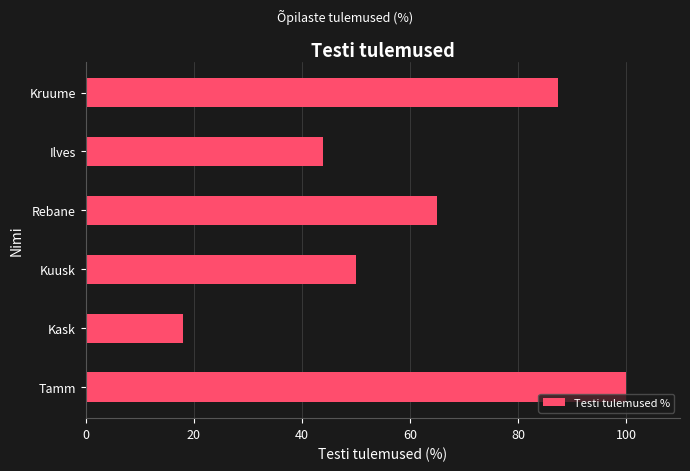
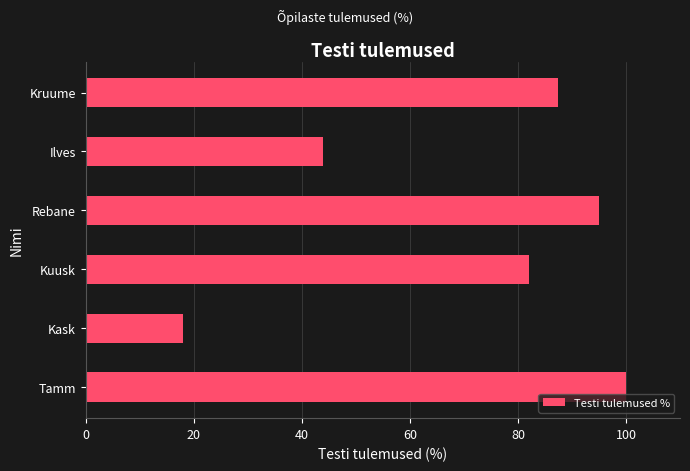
  {
    "Kruume": 88,
    "Ilves": 44,
-   "Rebane": 65,
-   "Kuusk": 50,
+   "Rebane": 95,
+   "Kuusk": 82,
    "Kask": 18,
    "Tamm": 100
  }
